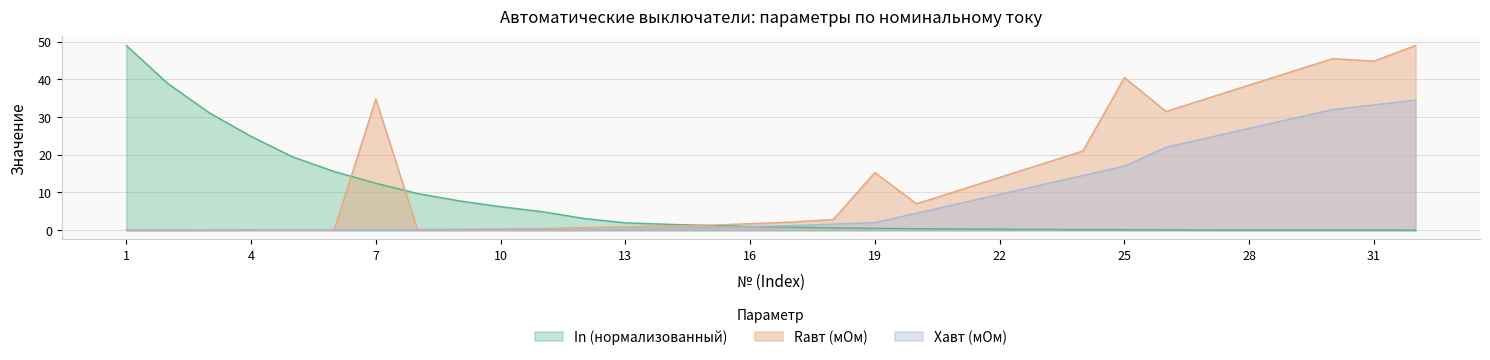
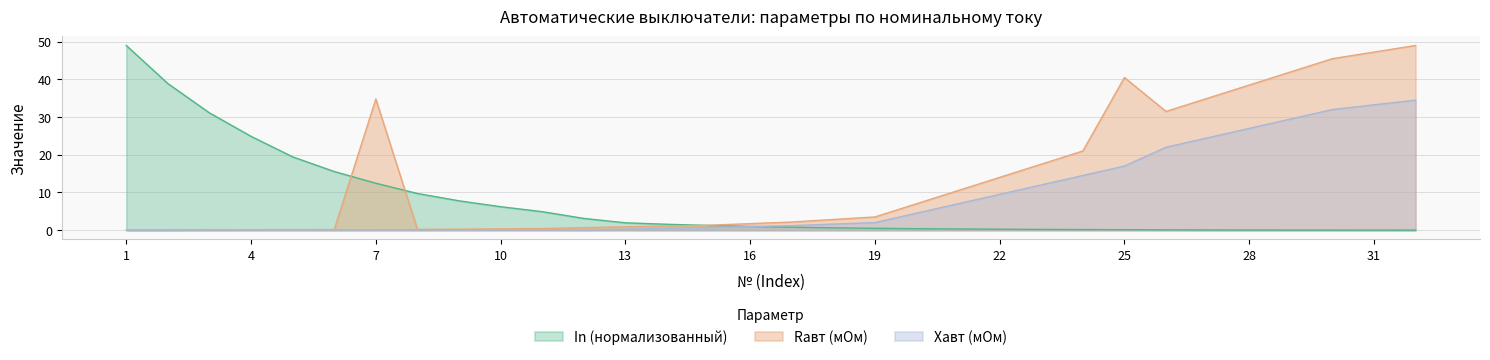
  {
    "Rавт (мОм)": {
      "7": 35,
      "16": 2,
-     "19": 15,
+     "19": 4,
      "22": 14,
      "25": 41,
      "28": 39,
-     "31": 45
+     "31": 47
    }
  }
